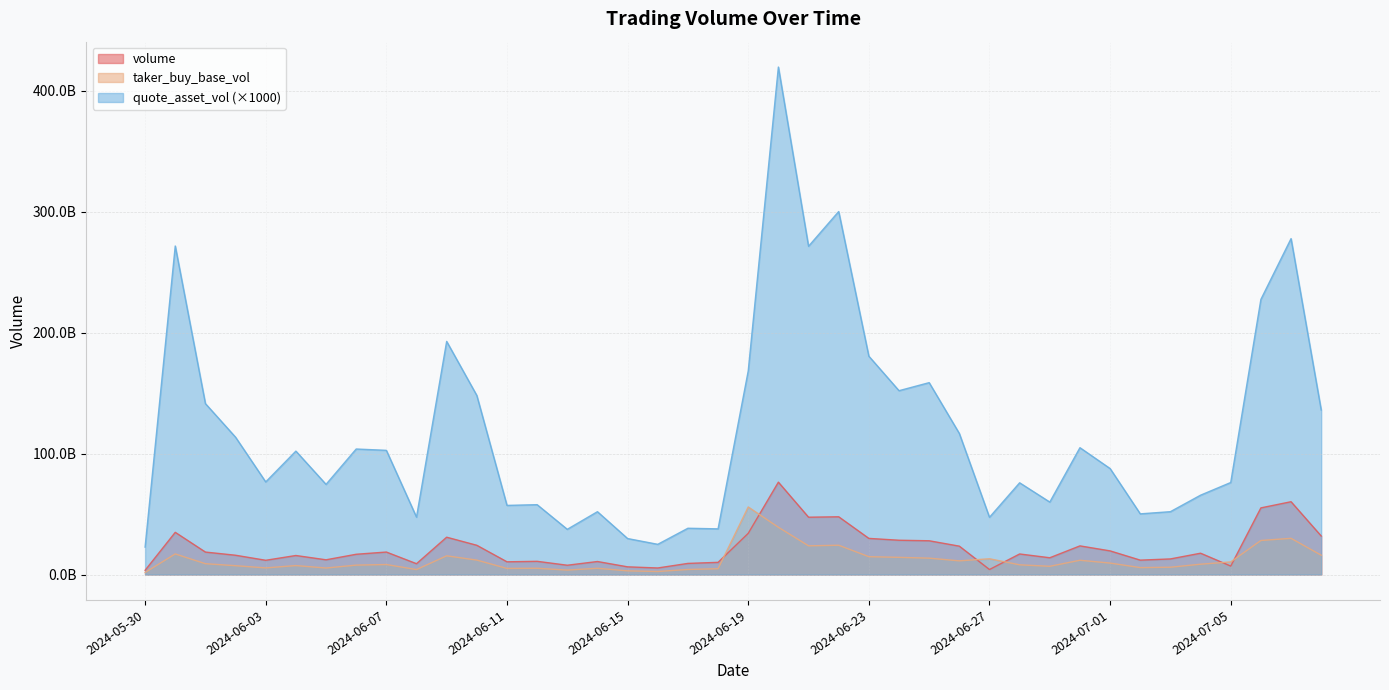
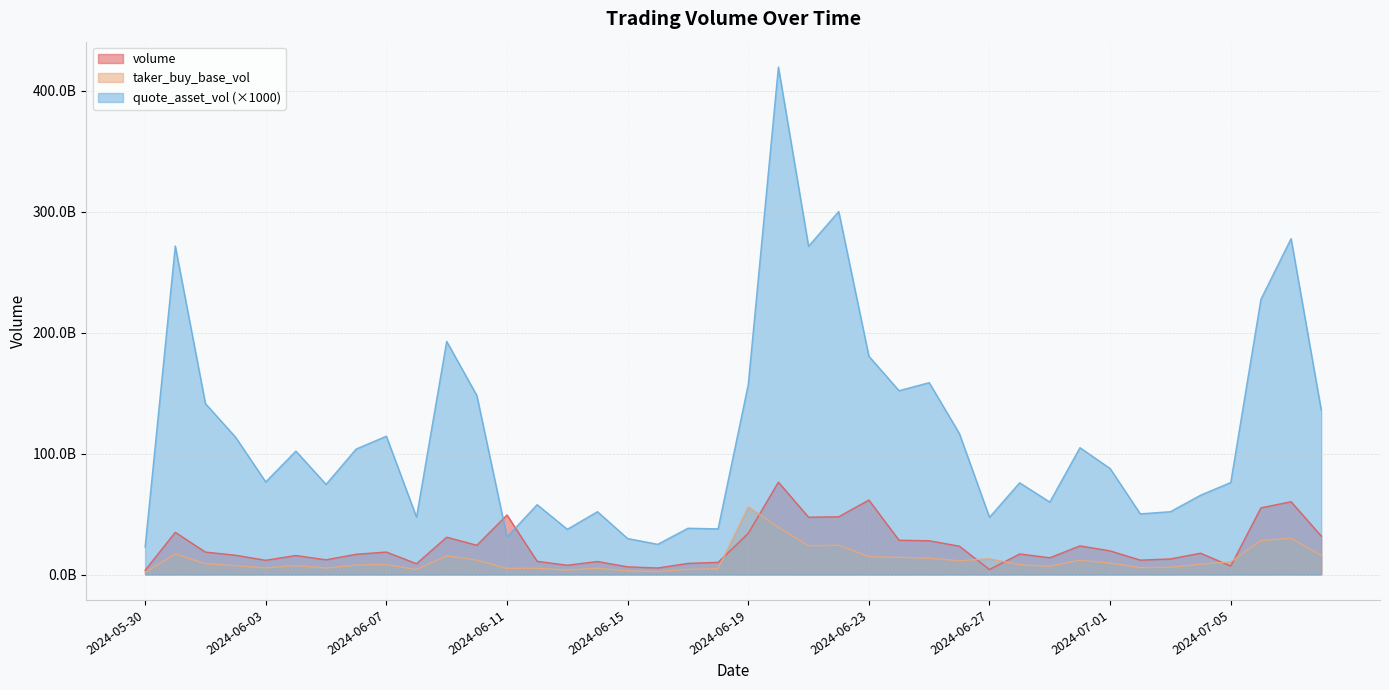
  {
    "volume": {
      "2024-06-03": 12000000000,
      "2024-06-07": 19000000000,
-     "2024-06-11": 11000000000,
+     "2024-06-11": 49000000000,
      "2024-06-15": 6000000000,
      "2024-06-19": 34000000000,
-     "2024-06-23": 30000000000,
+     "2024-06-23": 62000000000,
      "2024-06-27": 4000000000,
      "2024-07-01": 20000000000,
      "2024-07-05": 7000000000
    },
    "taker_buy_base_vol": {
      "2024-06-03": 5000000000,
      "2024-06-07": 8000000000,
      "2024-06-11": 5000000000,
      "2024-06-15": 3000000000,
      "2024-06-19": 56000000000,
      "2024-06-23": 15000000000,
      "2024-06-27": 13000000000,
      "2024-07-01": 9000000000,
      "2024-07-05": 10000000000
    },
    "quote_asset_vol (×1000)": {
      "2024-05-30": 23000000000,
      "2024-06-03": 77000000000,
-     "2024-06-07": 103000000000,
-     "2024-06-11": 57000000000,
+     "2024-06-07": 114000000000,
+     "2024-06-11": 31000000000,
      "2024-06-15": 30000000000,
-     "2024-06-19": 168000000000,
+     "2024-06-19": 157000000000,
      "2024-06-23": 180000000000,
      "2024-06-27": 47000000000,
      "2024-07-01": 88000000000,
      "2024-07-05": 76000000000
    }
  }
